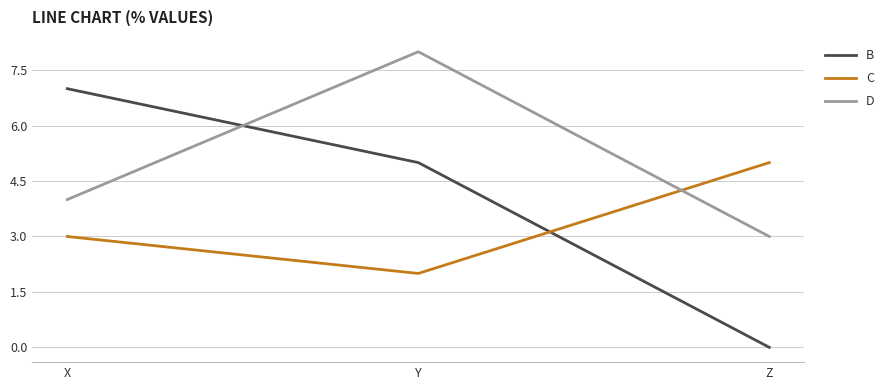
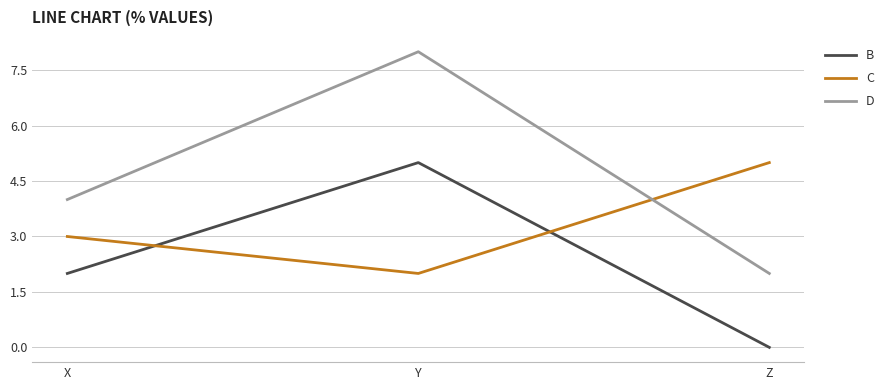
  {
    "B": {
-     "X": 7,
+     "X": 2,
      "Y": 5,
      "Z": 0
    },
    "C": {
      "X": 3,
      "Y": 2,
      "Z": 5
    },
    "D": {
      "X": 4,
      "Y": 8,
-     "Z": 3
+     "Z": 2
    }
  }
